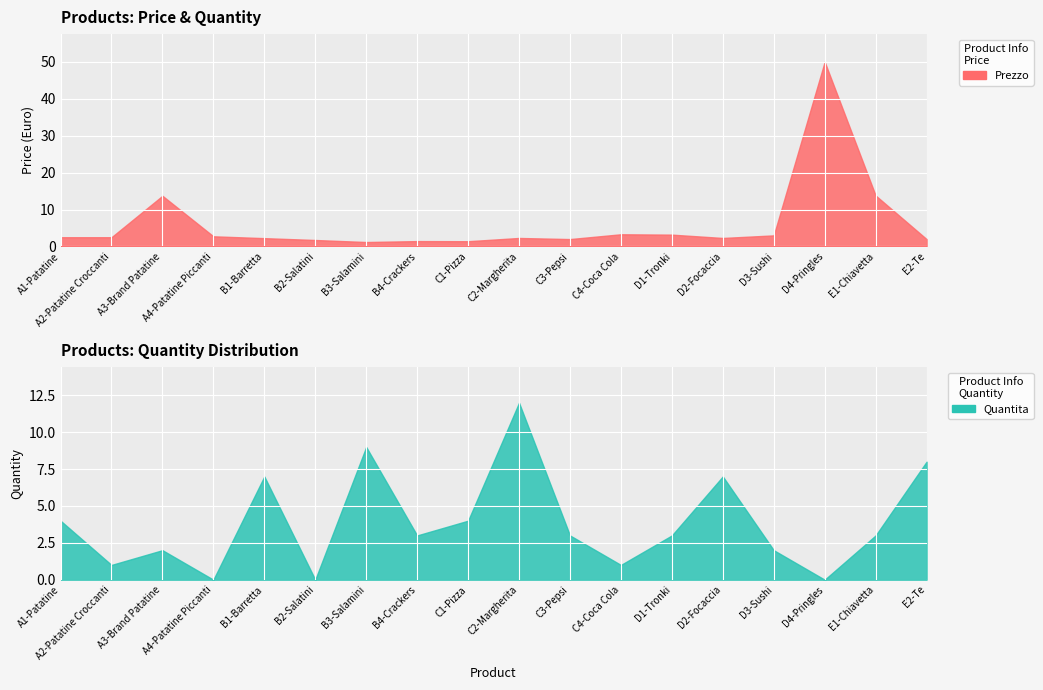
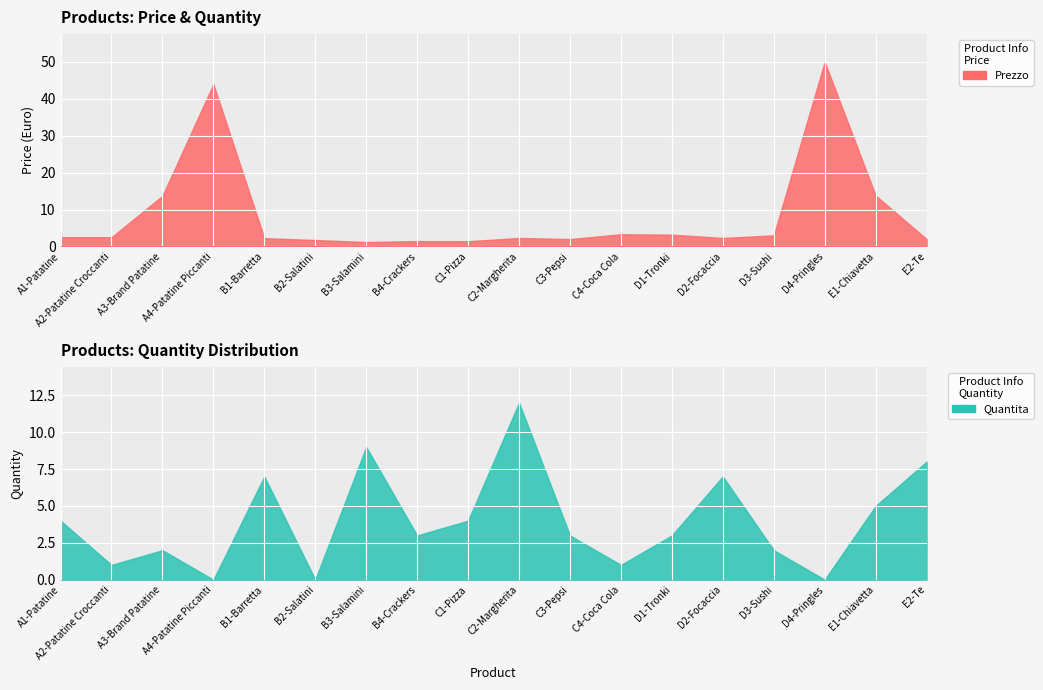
  {
    "Products: Price & Quantity": {
      "A1-Patatine": 3,
      "A2-Patatine Croccanti": 3,
      "A3-Brand Patatine": 14,
-     "A4-Patatine Piccanti": 3,
+     "A4-Patatine Piccanti": 44,
      "B1-Barretta": 2,
      "B2-Salatini": 2,
      "B3-Salamini": 1,
      "B4-Crackers": 1,
      "C1-Pizza": 1,
      "C2-Margherita": 2,
      "C3-Pepsi": 2,
      "C4-Coca Cola": 3,
      "D1-Tronki": 3,
      "D2-Focaccia": 2,
      "D3-Sushi": 3,
      "D4-Pringles": 50,
      "E1-Chiavetta": 14,
      "E2-Te": 2
    },
    "Products: Quantity Distribution": {
      "A1-Patatine": 4,
      "A2-Patatine Croccanti": 1,
      "A3-Brand Patatine": 2,
      "A4-Patatine Piccanti": 0,
      "B1-Barretta": 7,
      "B2-Salatini": 0,
      "B3-Salamini": 9,
      "B4-Crackers": 3,
      "C1-Pizza": 4,
      "C2-Margherita": 12,
      "C3-Pepsi": 3,
      "C4-Coca Cola": 1,
      "D1-Tronki": 3,
      "D2-Focaccia": 7,
      "D3-Sushi": 2,
      "D4-Pringles": 0,
-     "E1-Chiavetta": 3,
+     "E1-Chiavetta": 5,
      "E2-Te": 8
    }
  }
